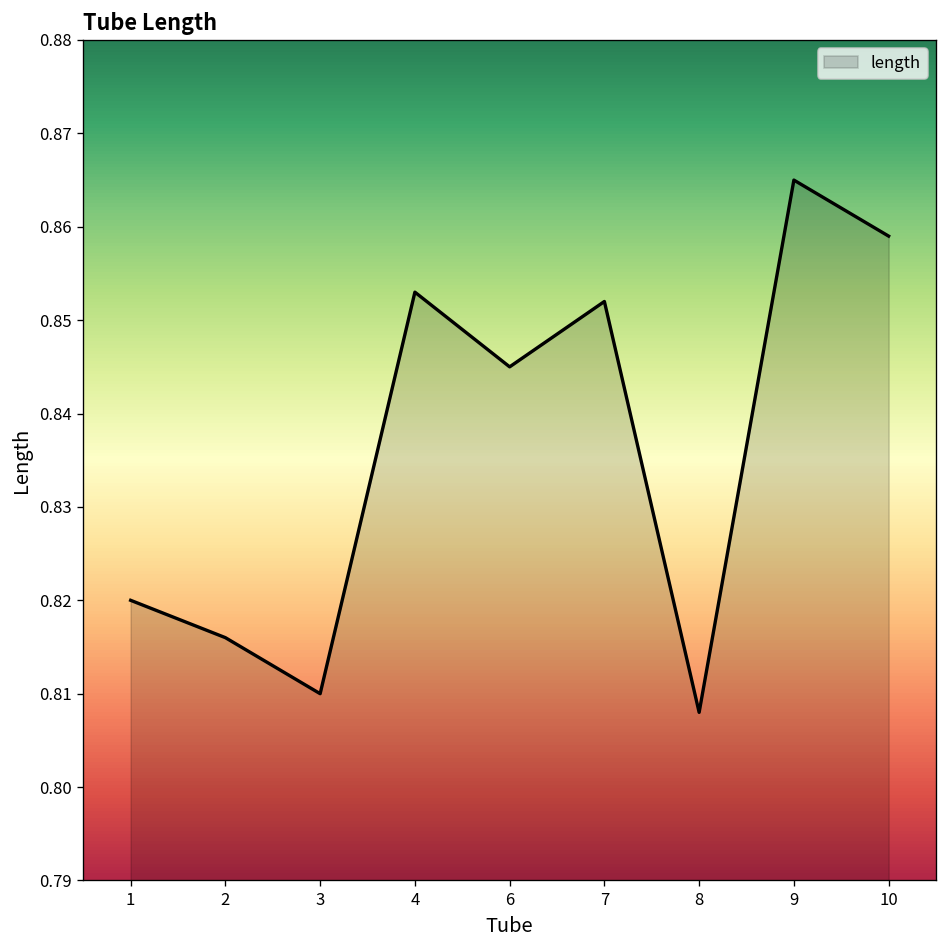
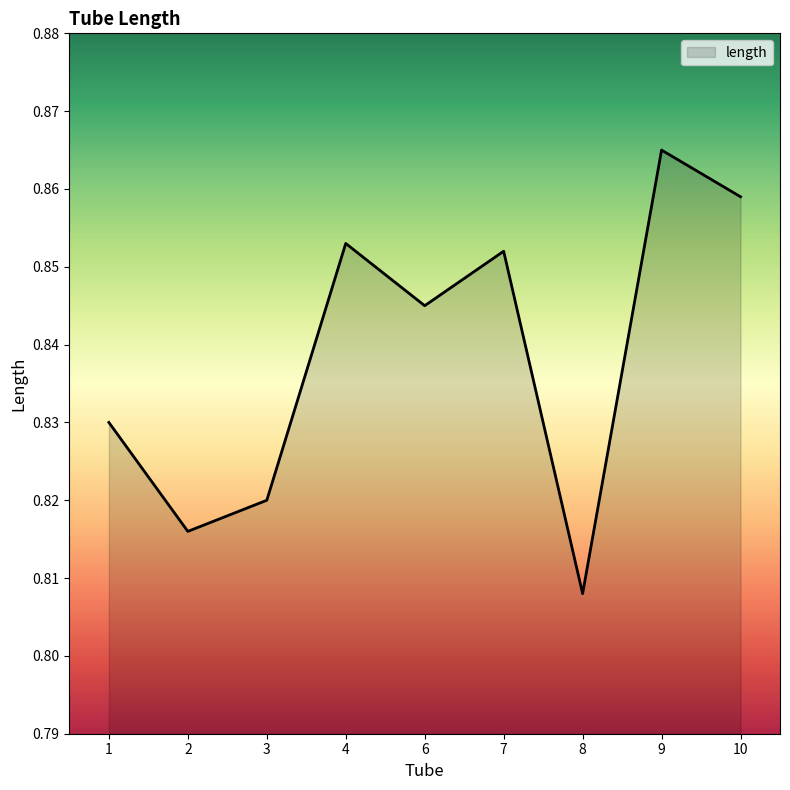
  {
-   "1": 0.82,
+   "1": 0.83,
    "2": 0.816,
-   "3": 0.81,
+   "3": 0.82,
    "4": 0.853,
    "6": 0.845,
    "7": 0.852,
    "8": 0.808,
    "9": 0.865,
    "10": 0.859
  }
